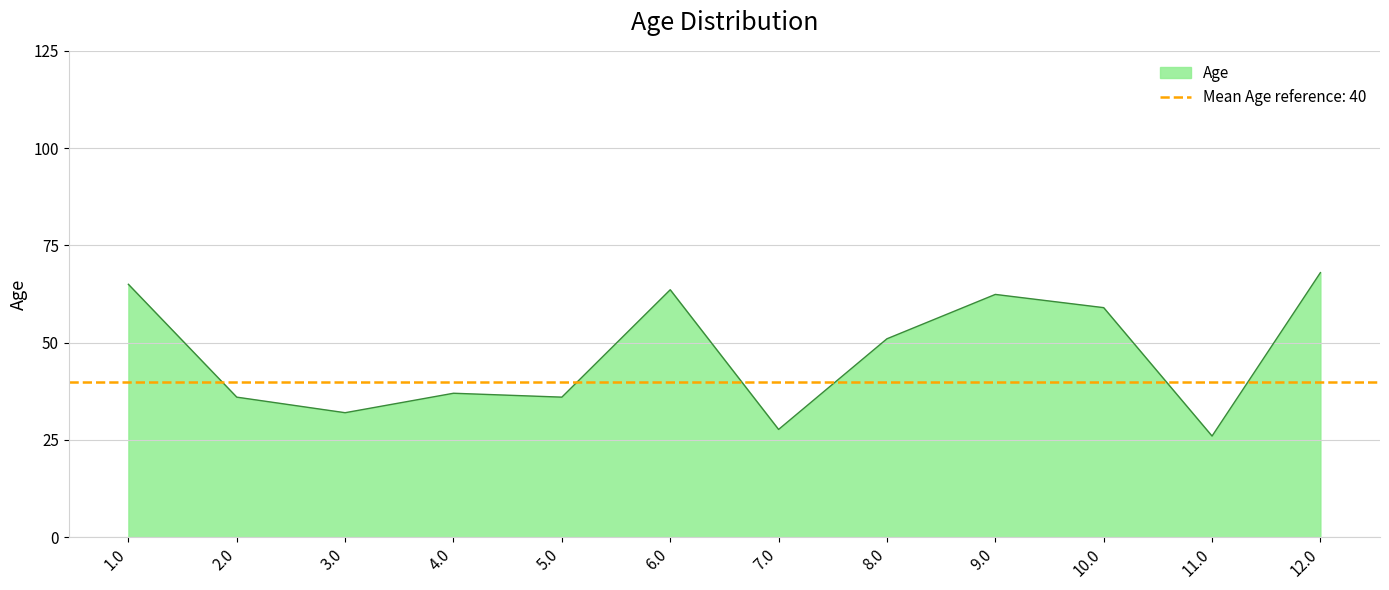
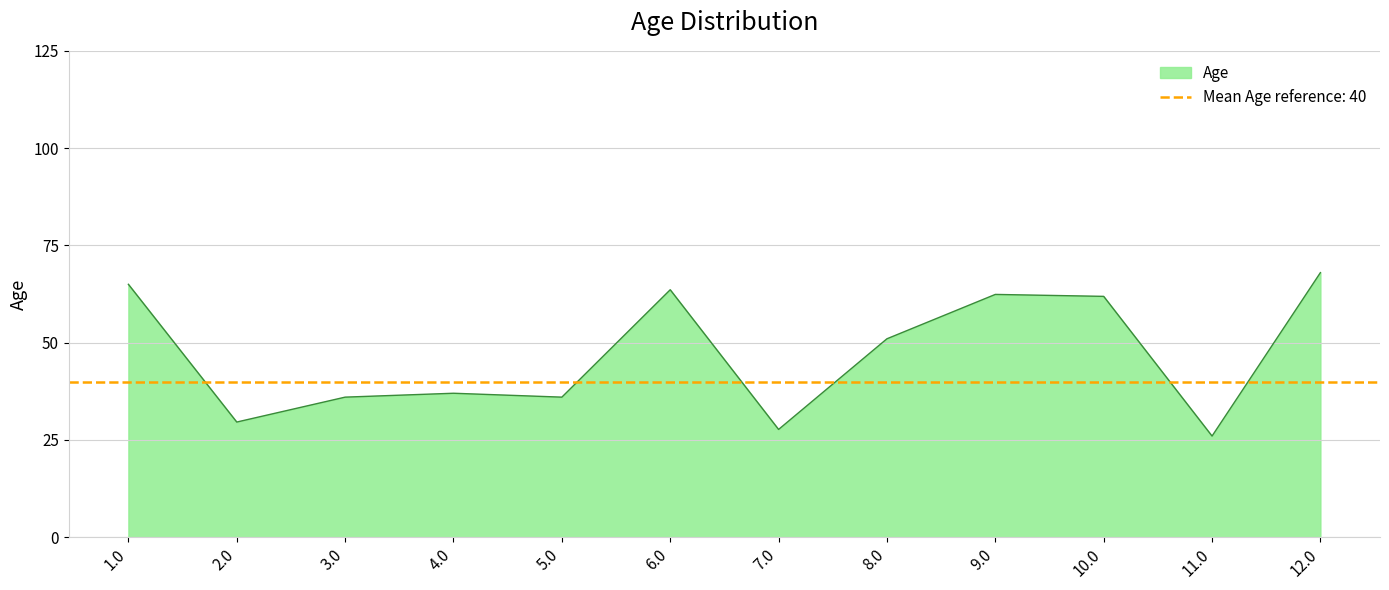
  {
    "1.0": 65,
-   "2.0": 36,
-   "3.0": 32,
+   "2.0": 30,
+   "3.0": 36,
    "4.0": 37,
    "5.0": 36,
    "6.0": 64,
    "7.0": 28,
    "8.0": 51,
    "9.0": 62,
-   "10.0": 59,
+   "10.0": 62,
    "11.0": 26,
    "12.0": 68
  }
